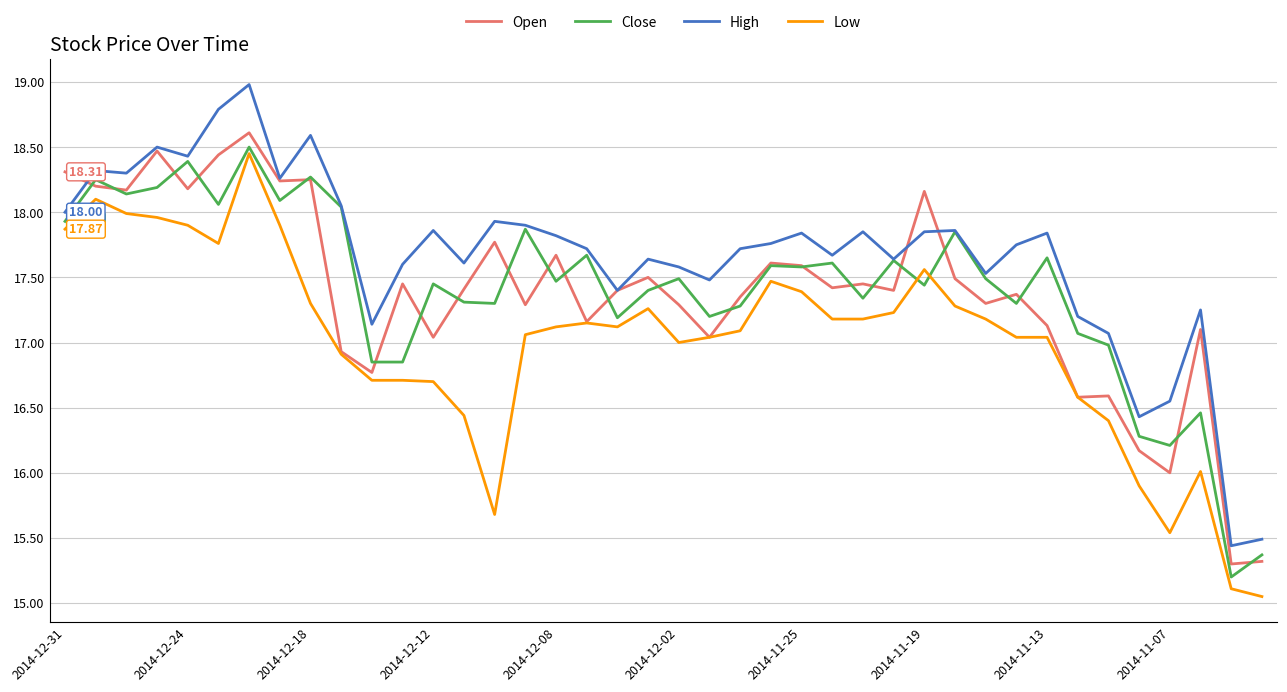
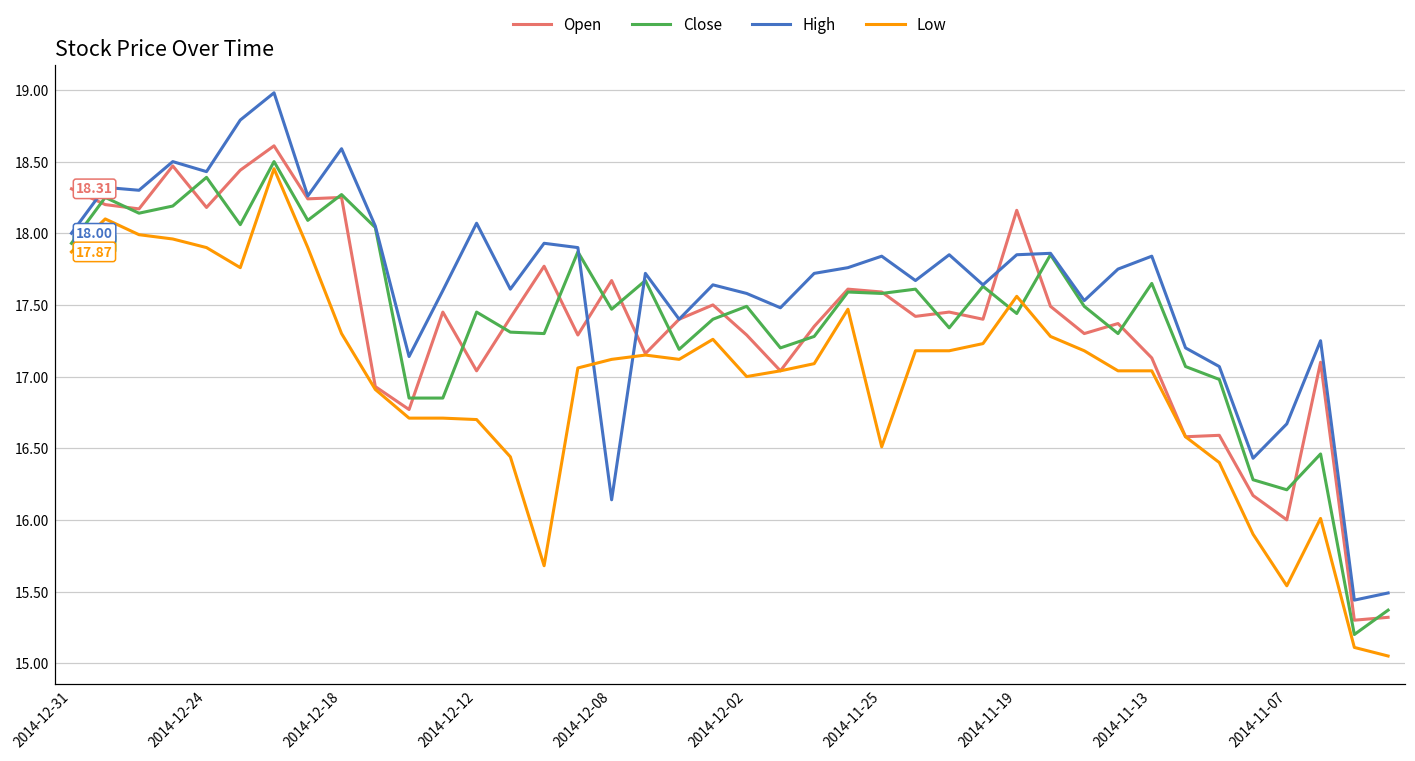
  {
    "Open": {
      "2014-12-24": 18.18,
      "2014-12-18": 18.25,
      "2014-12-12": 17.04,
      "2014-12-08": 17.67,
      "2014-12-02": 17.29,
      "2014-11-19": 18.16,
      "2014-11-13": 17.13,
      "2014-11-07": 16.00
    },
    "Close": {
      "2014-12-24": 18.39,
      "2014-12-18": 18.27,
      "2014-12-12": 17.45,
      "2014-12-08": 17.47,
      "2014-12-02": 17.49,
      "2014-11-19": 17.44,
      "2014-11-13": 17.65,
      "2014-11-07": 16.21
    },
    "High": {
      "2014-12-24": 18.43,
      "2014-12-18": 18.59,
-     "2014-12-12": 17.86,
-     "2014-12-08": 17.82,
+     "2014-12-12": 18.07,
+     "2014-12-08": 16.14,
      "2014-12-02": 17.58,
      "2014-11-25": 17.84,
      "2014-11-19": 17.85,
      "2014-11-13": 17.84,
-     "2014-11-07": 16.55
+     "2014-11-07": 16.67
    },
    "Low": {
      "2014-12-24": 17.90,
      "2014-12-18": 17.30,
      "2014-12-12": 16.70,
      "2014-12-08": 17.12,
      "2014-12-02": 17.00,
-     "2014-11-25": 17.39,
+     "2014-11-25": 16.51,
      "2014-11-19": 17.56,
      "2014-11-13": 17.04,
      "2014-11-07": 15.54
    }
  }
